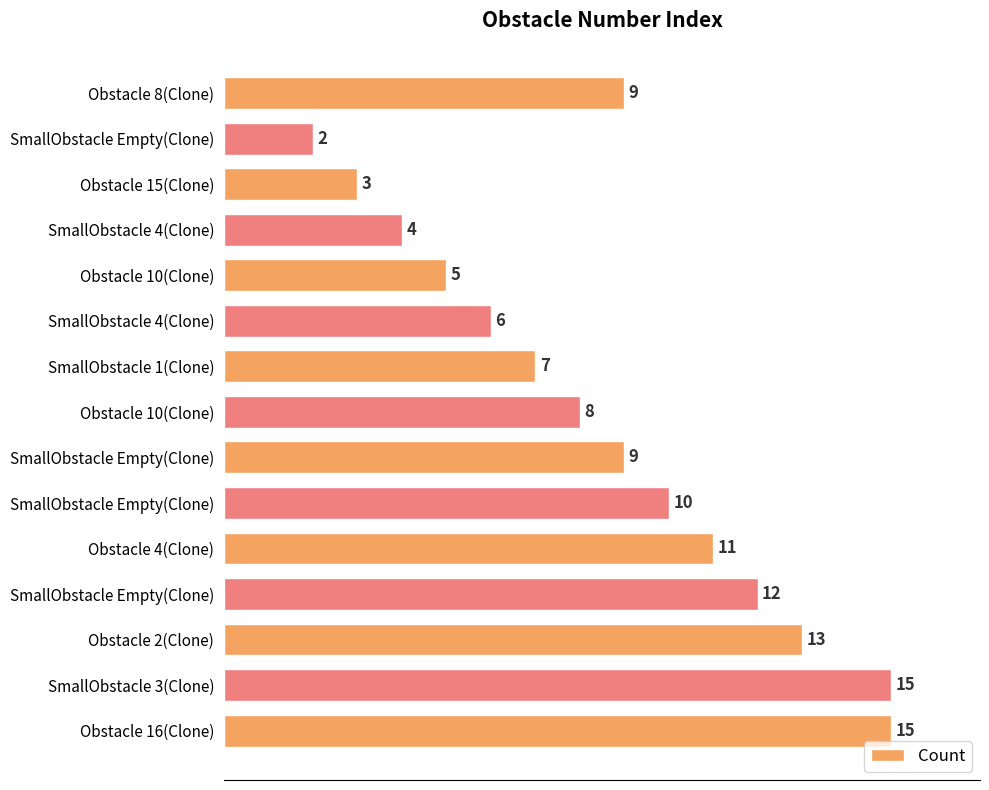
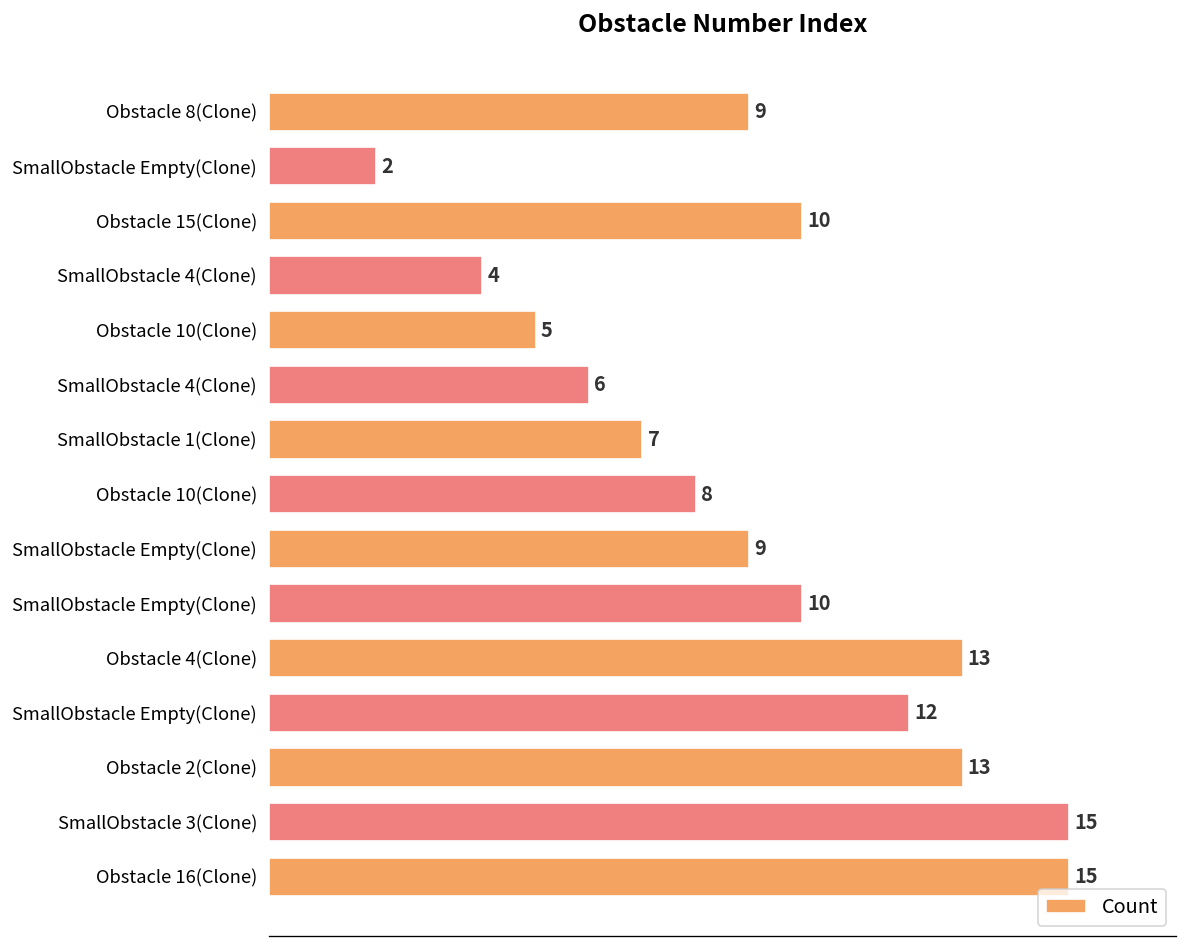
  {
    "Obstacle 8(Clone)": 9,
-   "Obstacle 15(Clone)": 3,
+   "Obstacle 15(Clone)": 10,
    "SmallObstacle 1(Clone)": 7,
-   "Obstacle 4(Clone)": 11,
+   "Obstacle 4(Clone)": 13,
    "Obstacle 2(Clone)": 13,
    "SmallObstacle 3(Clone)": 15,
    "Obstacle 16(Clone)": 15
  }
